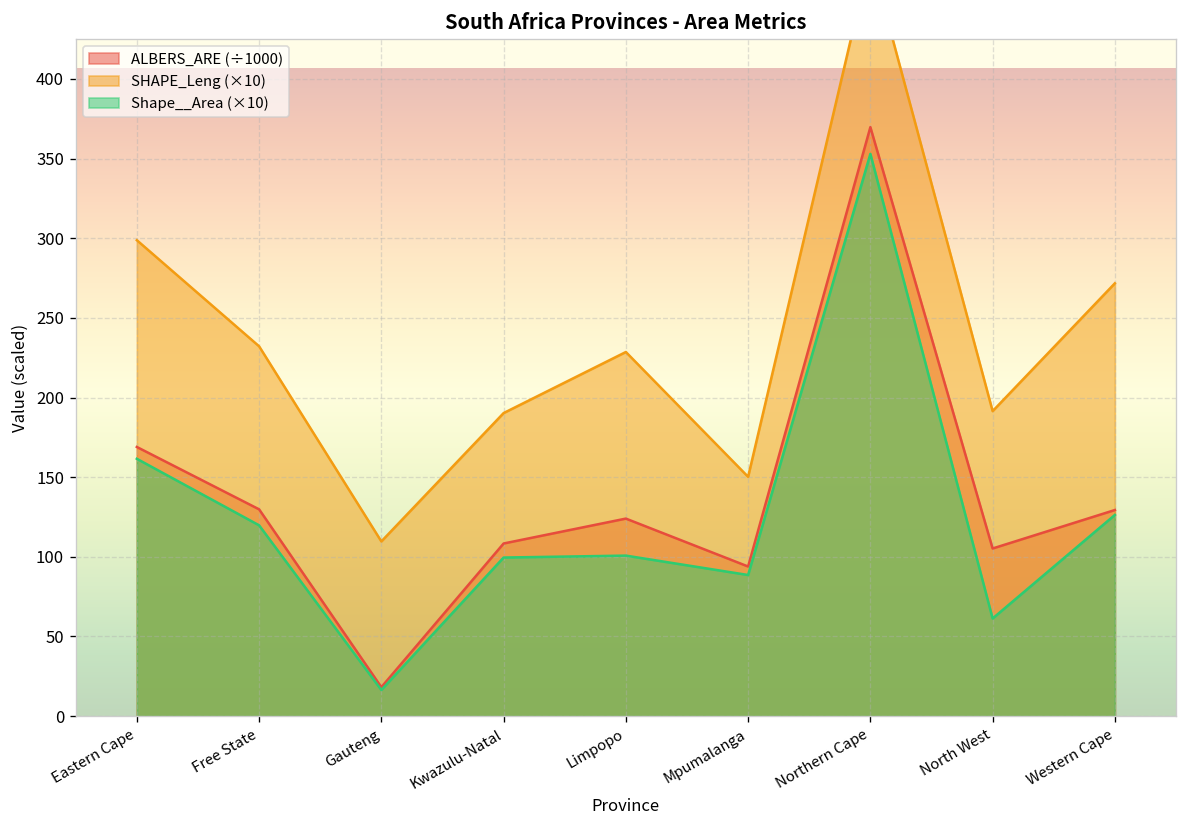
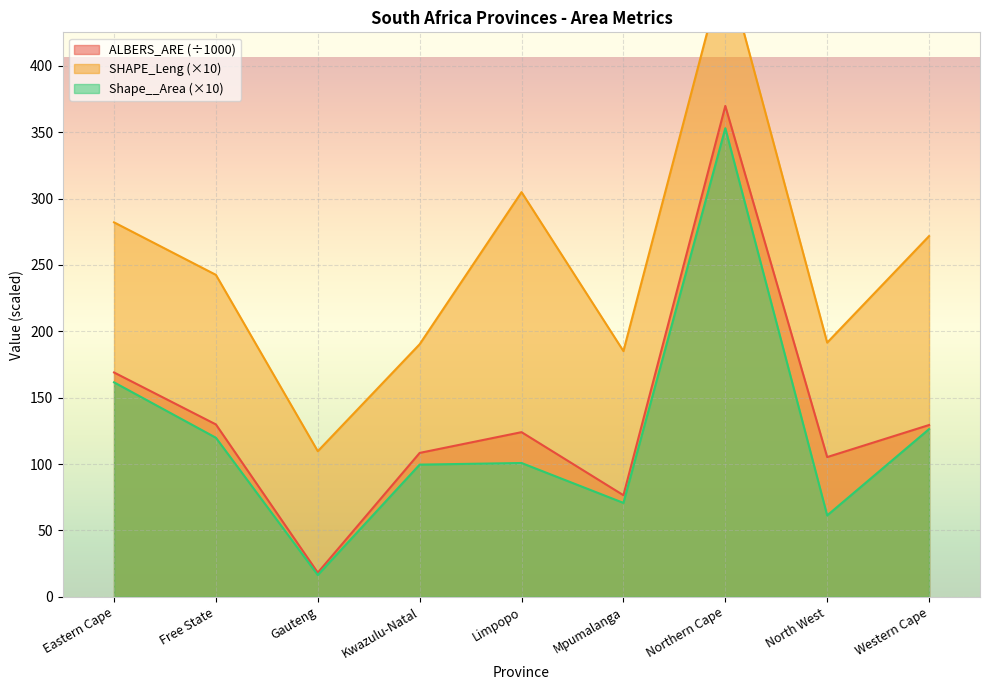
  {
    "ALBERS_ARE (÷1000)": {
      "Eastern Cape": 169,
      "Free State": 130,
      "Kwazulu-Natal": 108,
      "Limpopo": 124,
-     "Mpumalanga": 94,
+     "Mpumalanga": 77,
      "Northern Cape": 370,
      "North West": 105,
      "Western Cape": 129
    },
    "SHAPE_Leng (×10)": {
-     "Eastern Cape": 299,
-     "Free State": 232,
+     "Eastern Cape": 282,
+     "Free State": 242,
      "Gauteng": 110,
      "Kwazulu-Natal": 190,
-     "Limpopo": 229,
-     "Mpumalanga": 150,
+     "Limpopo": 305,
+     "Mpumalanga": 185,
      "North West": 191,
      "Western Cape": 272
    },
    "Shape__Area (×10)": {
      "Eastern Cape": 162,
      "Free State": 120,
      "Kwazulu-Natal": 100,
      "Limpopo": 101,
-     "Mpumalanga": 89,
+     "Mpumalanga": 71,
      "Northern Cape": 353,
      "North West": 61,
      "Western Cape": 126
    }
  }
